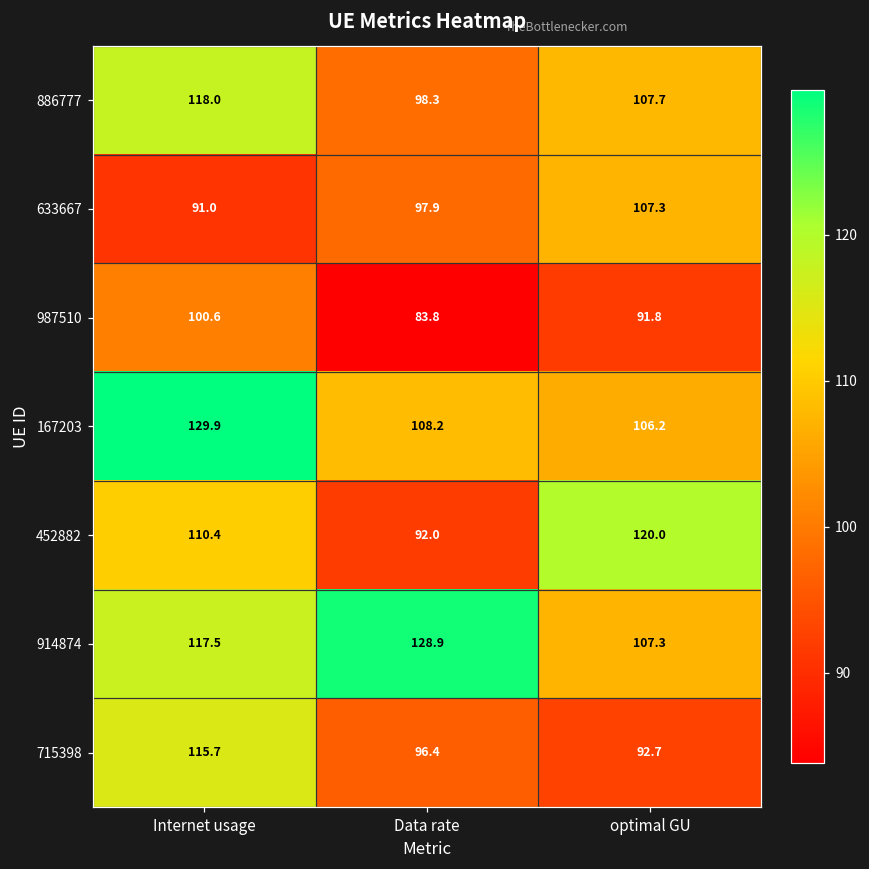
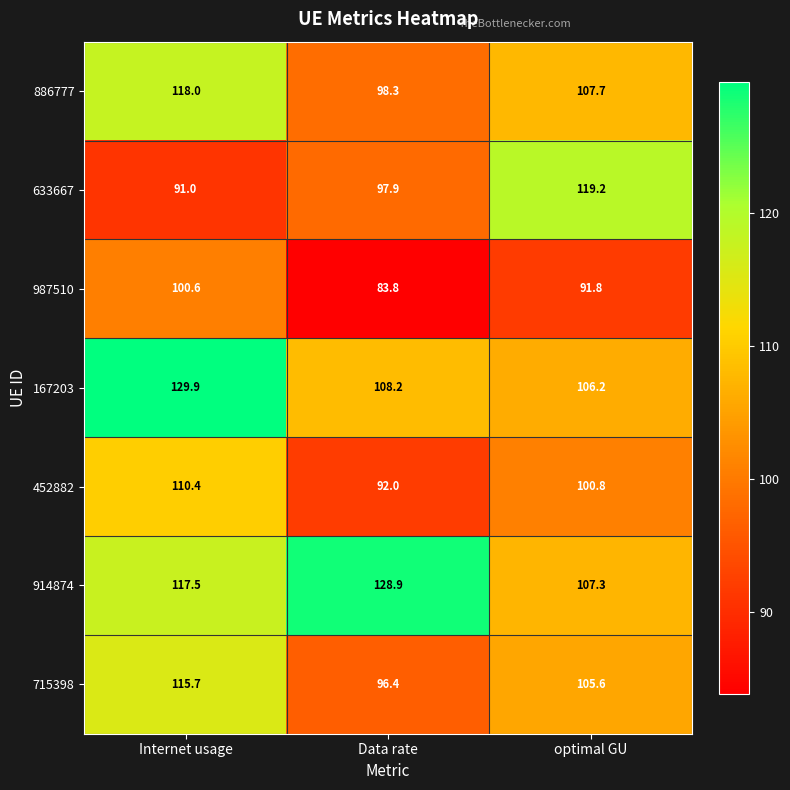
  {
    "886777": {
      "Internet usage": 118.0,
      "Data rate": 98.3,
      "optimal GU": 107.7
    },
    "633667": {
      "Internet usage": 91.0,
      "Data rate": 97.9,
-     "optimal GU": 107.3
+     "optimal GU": 119.2
    },
    "987510": {
      "Internet usage": 100.6,
      "Data rate": 83.8,
      "optimal GU": 91.8
    },
    "167203": {
      "Internet usage": 129.9,
      "Data rate": 108.2,
      "optimal GU": 106.2
    },
    "452882": {
      "Internet usage": 110.4,
      "Data rate": 92.0,
-     "optimal GU": 120.0
+     "optimal GU": 100.8
    },
    "914874": {
      "Internet usage": 117.5,
      "Data rate": 128.9,
      "optimal GU": 107.3
    },
    "715398": {
      "Internet usage": 115.7,
      "Data rate": 96.4,
-     "optimal GU": 92.7
+     "optimal GU": 105.6
    }
  }
